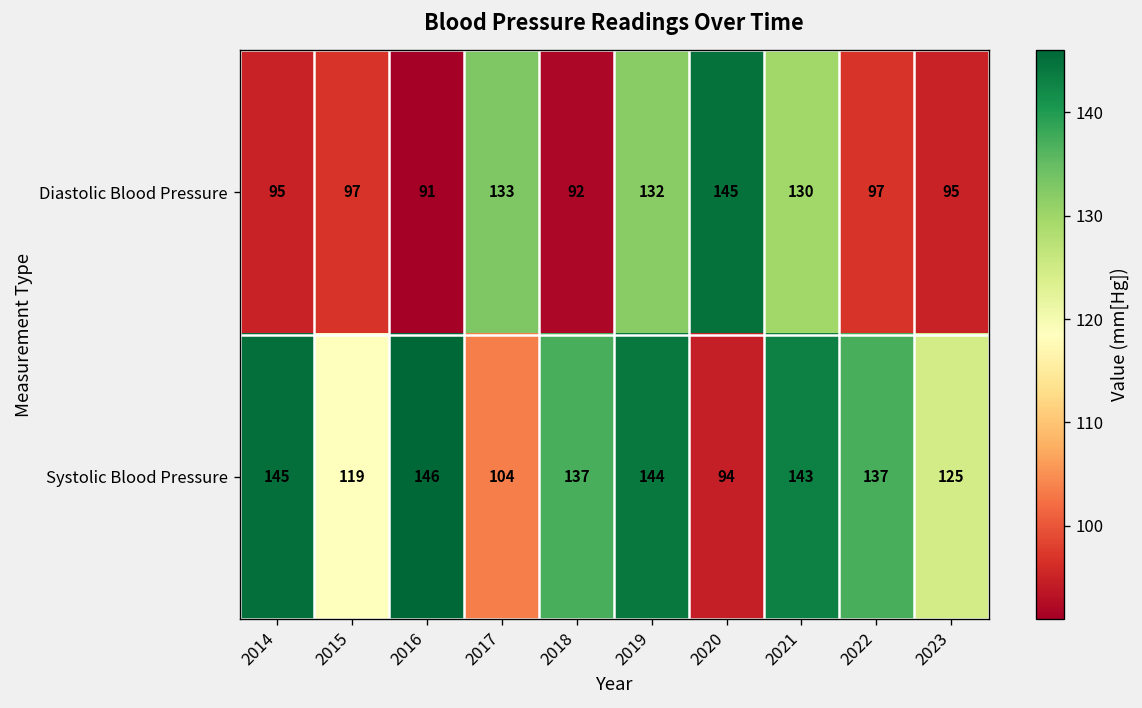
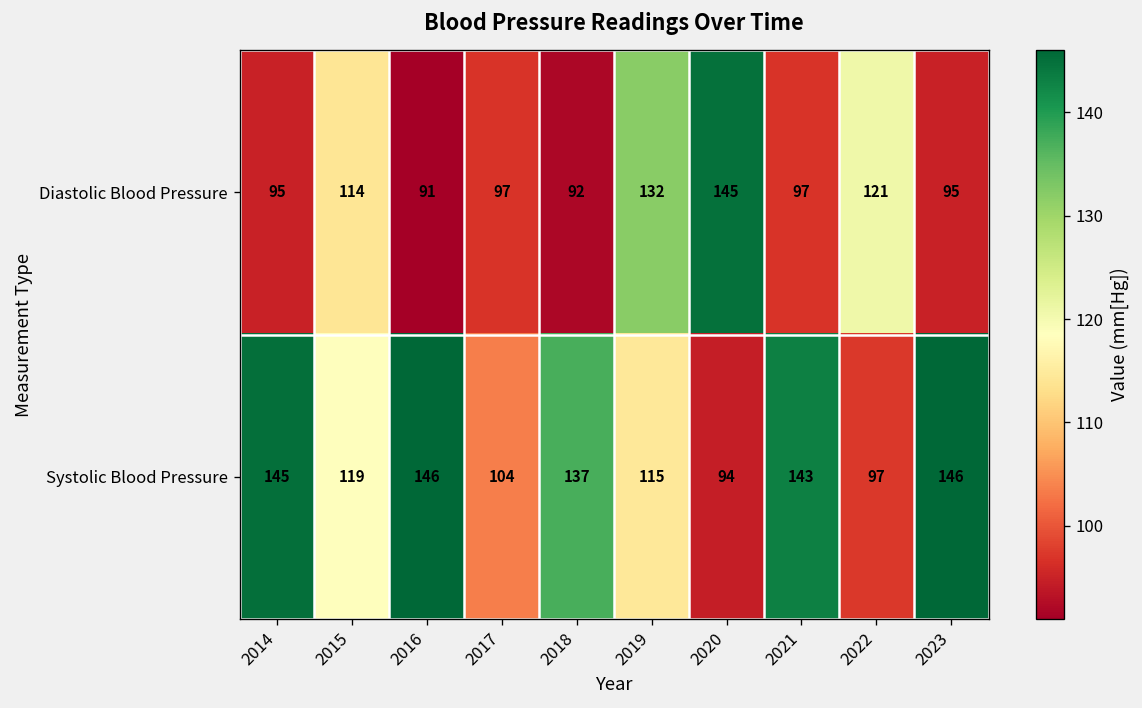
  {
    "Diastolic Blood Pressure": {
      "2014": 95,
-     "2015": 97,
+     "2015": 114,
      "2016": 91,
-     "2017": 133,
+     "2017": 97,
      "2018": 92,
      "2019": 132,
      "2020": 145,
-     "2021": 130,
-     "2022": 97,
+     "2021": 97,
+     "2022": 121,
      "2023": 95
    },
    "Systolic Blood Pressure": {
      "2014": 145,
      "2015": 119,
      "2016": 146,
      "2017": 104,
      "2018": 137,
-     "2019": 144,
+     "2019": 115,
      "2020": 94,
      "2021": 143,
-     "2022": 137,
-     "2023": 125
+     "2022": 97,
+     "2023": 146
    }
  }
